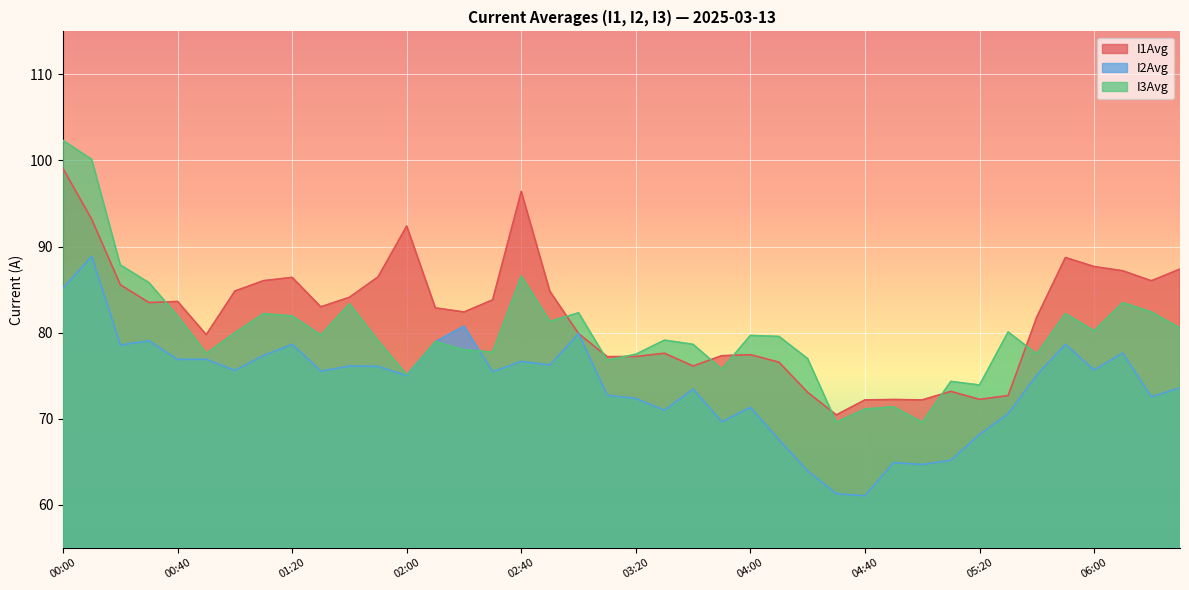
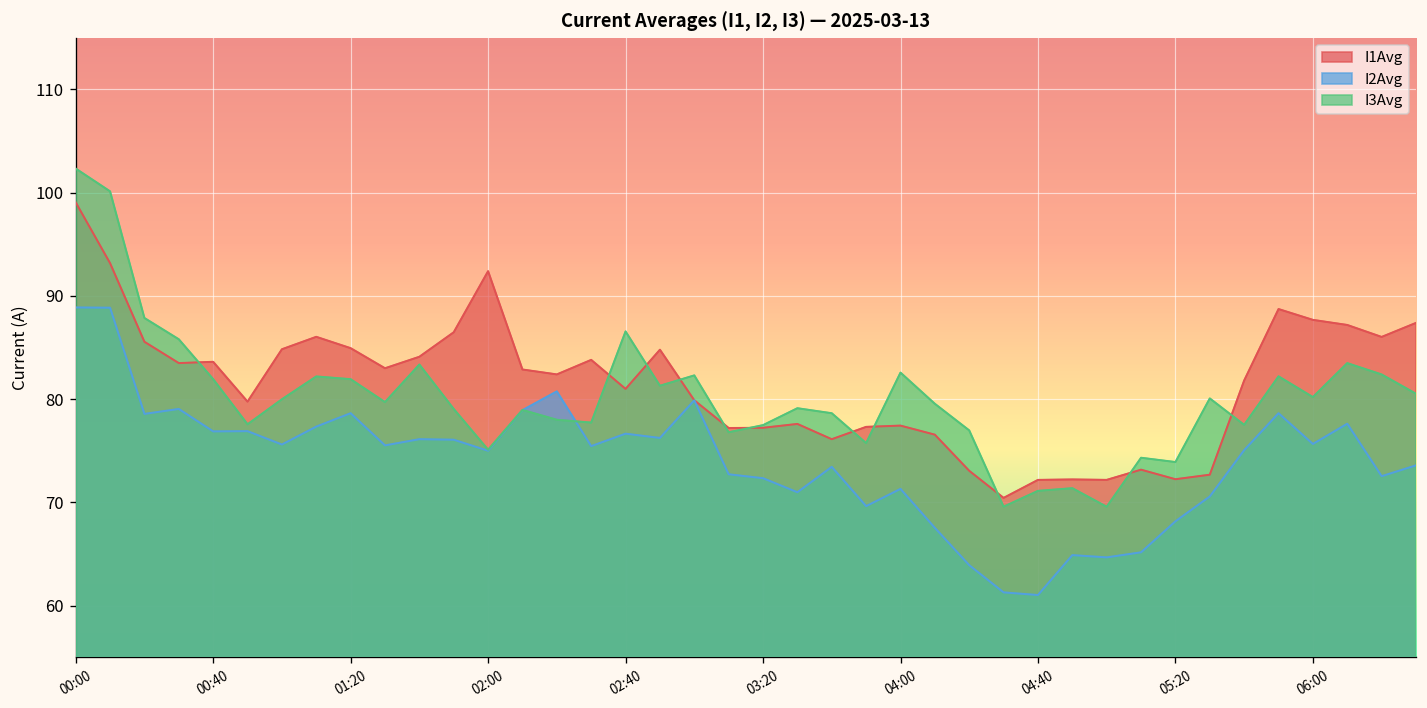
  {
    "I1Avg": {
      "00:00": 99,
      "00:40": 84,
-     "01:20": 86,
+     "01:20": 85,
      "02:00": 92,
-     "02:40": 96,
+     "02:40": 81,
      "04:00": 77,
      "04:40": 72,
      "05:20": 72,
      "06:00": 88
    },
    "I2Avg": {
-     "00:00": 85,
+     "00:00": 89,
      "00:40": 77,
      "01:20": 79,
      "02:40": 77,
      "03:20": 72,
      "04:00": 71,
      "04:40": 61,
      "05:20": 68,
      "06:00": 76
    },
    "I3Avg": {
      "00:00": 102,
      "00:40": 82,
      "01:20": 82,
      "02:40": 87,
-     "04:00": 80,
+     "04:00": 83,
      "04:40": 71,
      "05:20": 74,
      "06:00": 80
    }
  }
